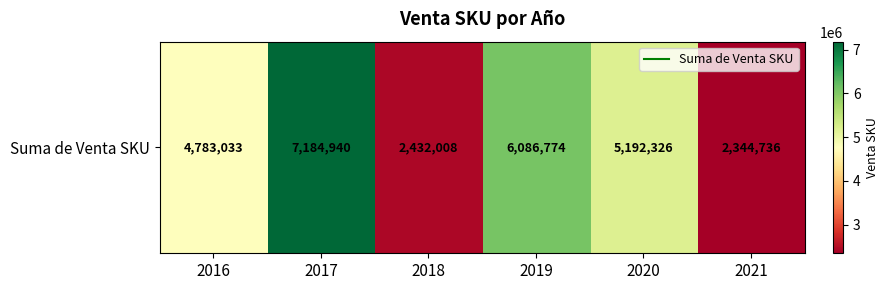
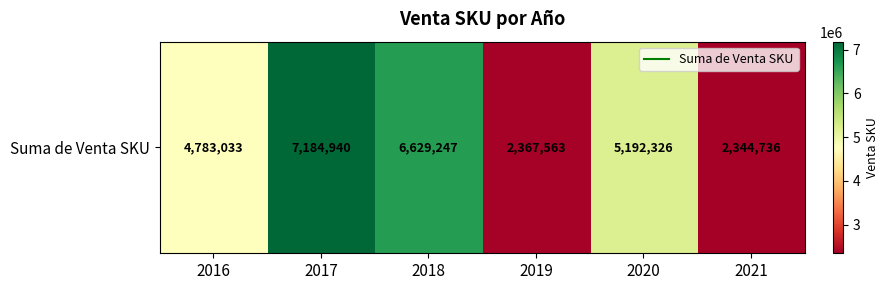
  {
    "Suma de Venta SKU": {
      "2016": "4,783,033",
      "2017": "7,184,940",
-     "2018": "2,432,008",
-     "2019": "6,086,774",
+     "2018": "6,629,247",
+     "2019": "2,367,563",
      "2020": "5,192,326",
      "2021": "2,344,736"
    }
  }
